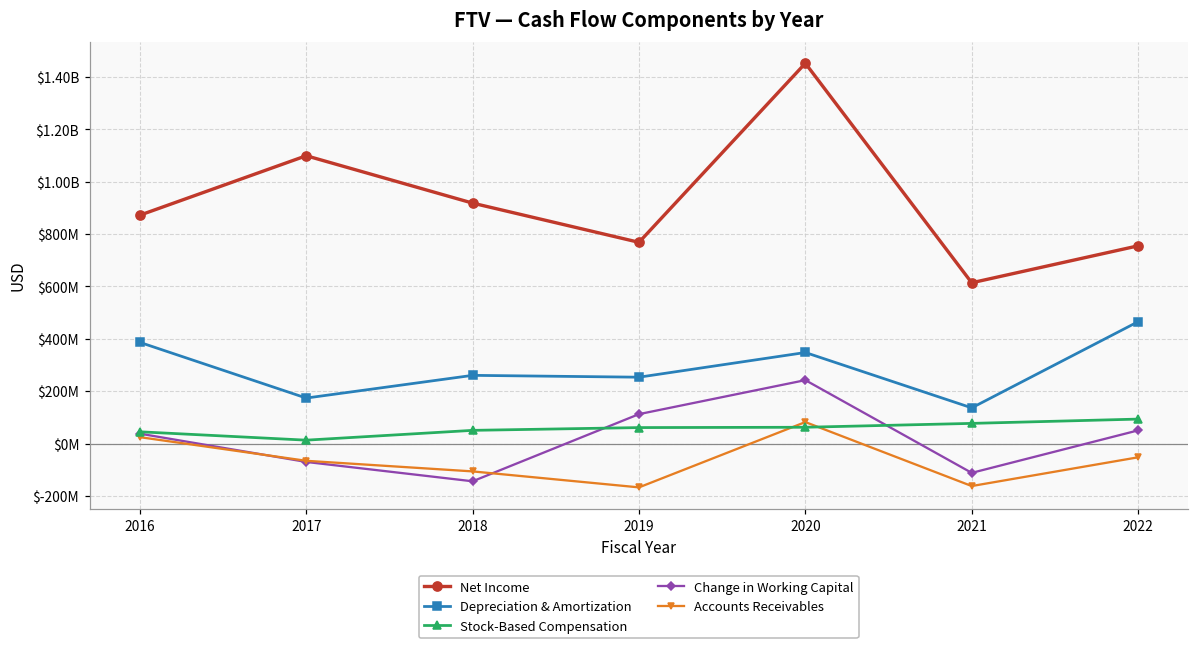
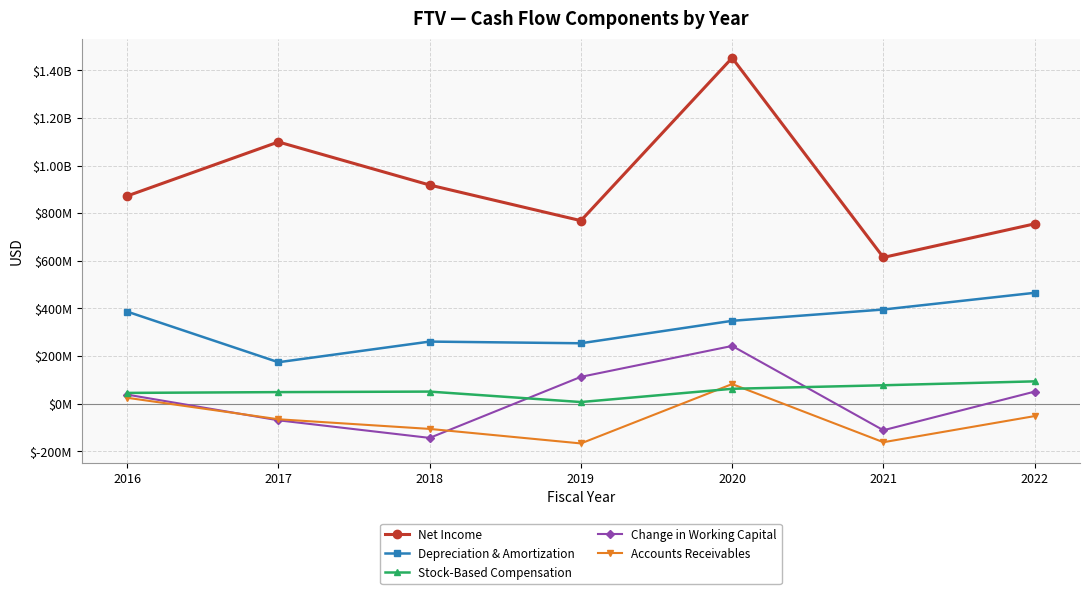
  {
    "Net Income": {
      "2016": "$870000000",
      "2017": "$1100000000",
      "2018": "$920000000",
      "2019": "$770000000",
      "2020": "$1450000000",
      "2021": "$610000000",
      "2022": "$760000000"
    },
    "Depreciation & Amortization": {
      "2016": "$390000000",
      "2017": "$170000000",
      "2018": "$260000000",
      "2019": "$250000000",
      "2020": "$350000000",
-     "2021": "$140000000",
+     "2021": "$400000000",
      "2022": "$470000000"
    },
    "Stock-Based Compensation": {
-     "2017": "$10000000",
+     "2017": "$50000000",
      "2018": "$50000000",
-     "2019": "$60000000",
+     "2019": "$10000000",
      "2020": "$60000000",
      "2021": "$80000000",
      "2022": "$90000000"
    },
    "Change in Working Capital": {
      "2018": "$-140000000",
      "2019": "$110000000",
      "2020": "$240000000",
      "2021": "$-110000000",
      "2022": "$50000000"
    },
    "Accounts Receivables": {
      "2016": "$20000000",
      "2018": "$-110000000",
      "2019": "$-170000000",
      "2020": "$80000000",
      "2021": "$-160000000",
      "2022": "$-50000000"
    }
  }
